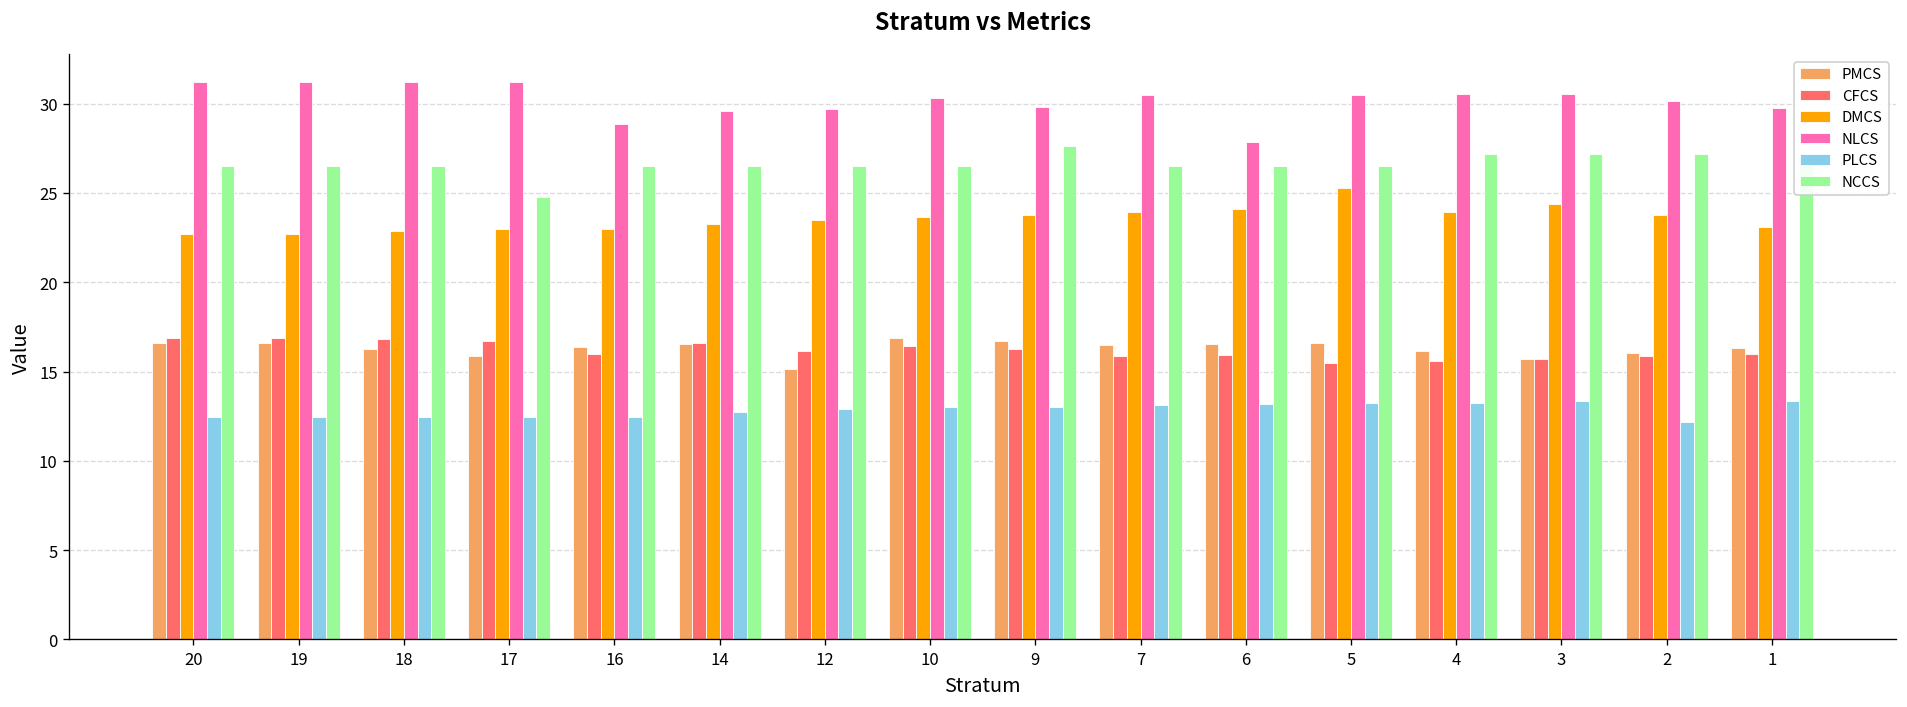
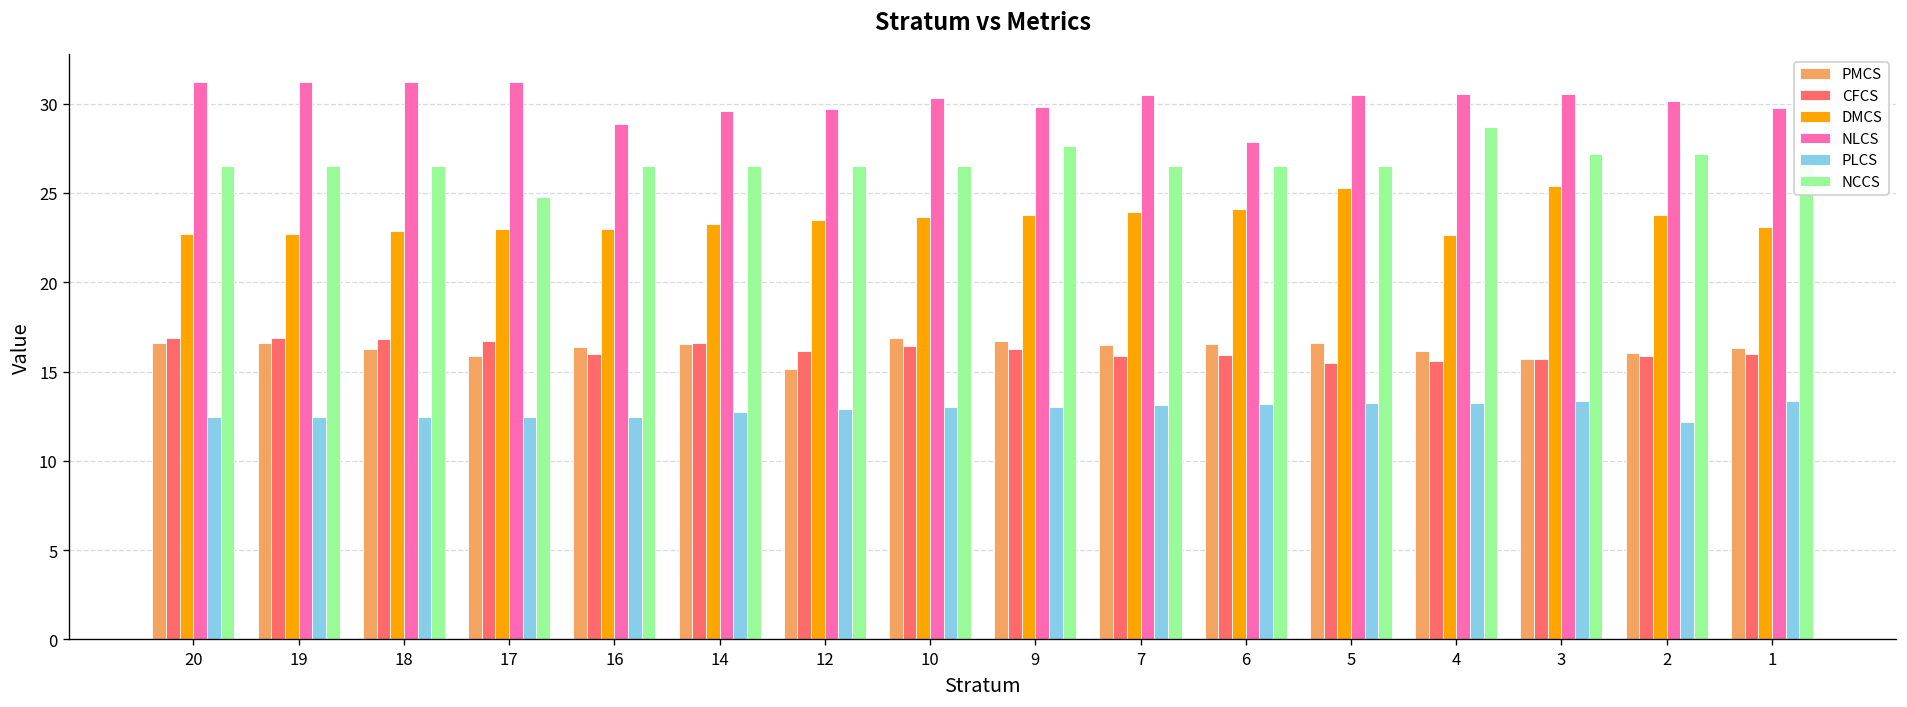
  {
    "DMCS": {
      "20": 22.7,
      "19": 22.7,
      "18": 22.9,
      "17": 23.0,
      "16": 23.0,
      "14": 23.2,
      "12": 23.5,
      "10": 23.7,
      "9": 23.8,
      "7": 23.9,
      "6": 24.1,
      "5": 25.3,
-     "4": 23.9,
-     "3": 24.4,
+     "4": 22.6,
+     "3": 25.4,
      "2": 23.7,
      "1": 23.1
    },
    "NLCS": {
      "20": 31.2,
      "19": 31.2,
      "18": 31.2,
      "17": 31.2,
      "16": 28.9,
      "14": 29.6,
      "12": 29.7,
      "10": 30.3,
      "9": 29.8,
      "7": 30.5,
      "6": 27.8,
      "5": 30.5,
      "4": 30.5,
      "3": 30.5,
      "2": 30.1,
      "1": 29.7
    },
    "PLCS": {
      "20": 12.5,
      "19": 12.5,
      "18": 12.5,
      "17": 12.5,
      "16": 12.5,
      "14": 12.7,
      "12": 12.9,
      "10": 13.0,
      "9": 13.0,
      "7": 13.1,
      "6": 13.2,
      "5": 13.2,
      "4": 13.3,
      "3": 13.3,
      "2": 12.2,
      "1": 13.3
    },
    "NCCS": {
      "20": 26.5,
      "19": 26.5,
      "18": 26.5,
      "17": 24.8,
      "16": 26.5,
      "14": 26.5,
      "12": 26.5,
      "10": 26.5,
      "9": 27.6,
      "7": 26.5,
      "6": 26.5,
      "5": 26.5,
-     "4": 27.2,
+     "4": 28.7,
      "3": 27.2,
      "2": 27.2
    }
  }
